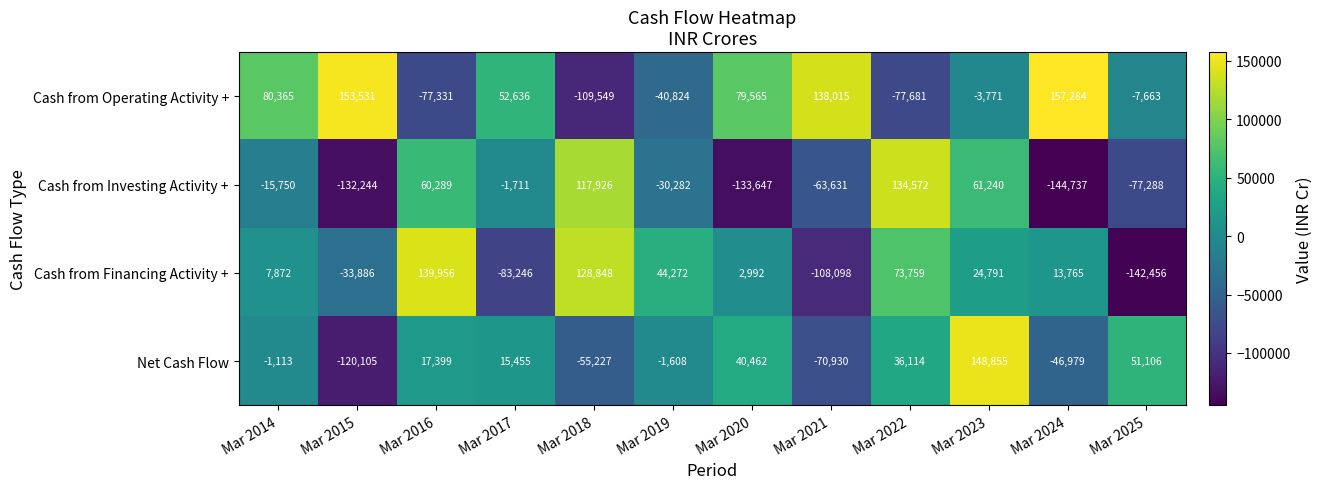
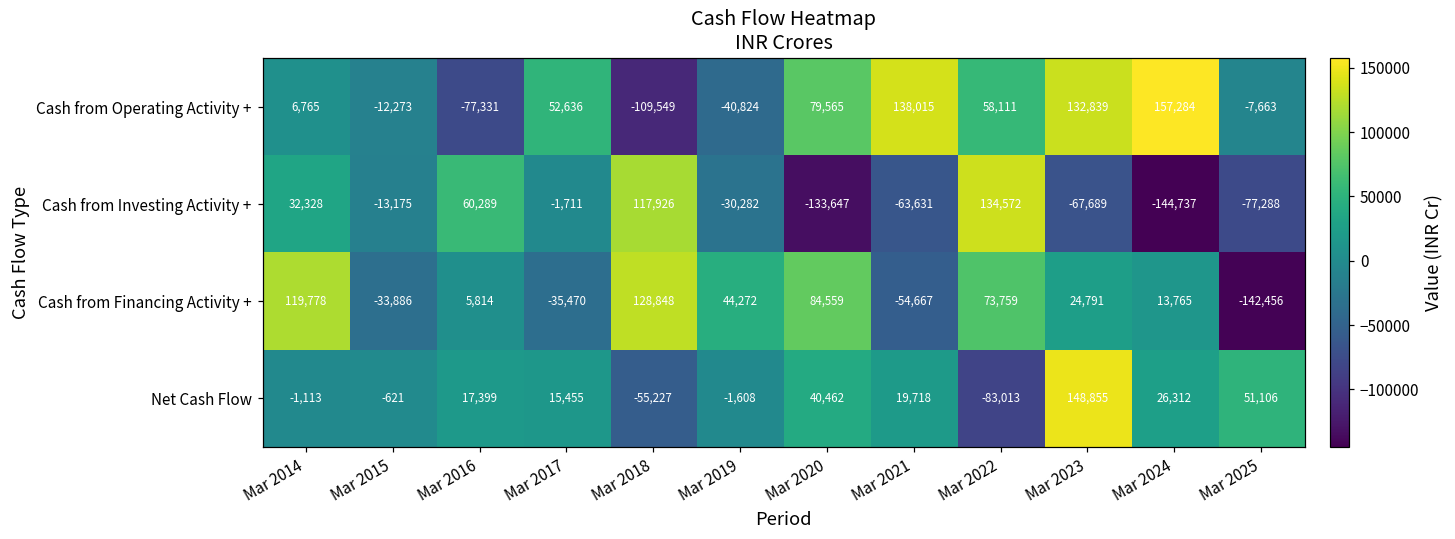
  {
    "Cash from Operating Activity +": {
-     "Mar 2014": "80,365",
-     "Mar 2015": "153,531",
+     "Mar 2014": "6,765",
+     "Mar 2015": "-12,273",
      "Mar 2016": "-77,331",
      "Mar 2017": "52,636",
      "Mar 2018": "-109,549",
      "Mar 2019": "-40,824",
      "Mar 2020": "79,565",
      "Mar 2021": "138,015",
-     "Mar 2022": "-77,681",
-     "Mar 2023": "-3,771",
+     "Mar 2022": "58,111",
+     "Mar 2023": "132,839",
      "Mar 2024": "157,284",
      "Mar 2025": "-7,663"
    },
    "Cash from Investing Activity +": {
-     "Mar 2014": "-15,750",
-     "Mar 2015": "-132,244",
+     "Mar 2014": "32,328",
+     "Mar 2015": "-13,175",
      "Mar 2016": "60,289",
      "Mar 2017": "-1,711",
      "Mar 2018": "117,926",
      "Mar 2019": "-30,282",
      "Mar 2020": "-133,647",
      "Mar 2021": "-63,631",
      "Mar 2022": "134,572",
-     "Mar 2023": "61,240",
+     "Mar 2023": "-67,689",
      "Mar 2024": "-144,737",
      "Mar 2025": "-77,288"
    },
    "Cash from Financing Activity +": {
-     "Mar 2014": "7,872",
+     "Mar 2014": "119,778",
      "Mar 2015": "-33,886",
-     "Mar 2016": "139,956",
-     "Mar 2017": "-83,246",
+     "Mar 2016": "5,814",
+     "Mar 2017": "-35,470",
      "Mar 2018": "128,848",
      "Mar 2019": "44,272",
-     "Mar 2020": "2,992",
-     "Mar 2021": "-108,098",
+     "Mar 2020": "84,559",
+     "Mar 2021": "-54,667",
      "Mar 2022": "73,759",
      "Mar 2023": "24,791",
      "Mar 2024": "13,765",
      "Mar 2025": "-142,456"
    },
    "Net Cash Flow": {
      "Mar 2014": "-1,113",
-     "Mar 2015": "-120,105",
+     "Mar 2015": "-621",
      "Mar 2016": "17,399",
      "Mar 2017": "15,455",
      "Mar 2018": "-55,227",
      "Mar 2019": "-1,608",
      "Mar 2020": "40,462",
-     "Mar 2021": "-70,930",
-     "Mar 2022": "36,114",
+     "Mar 2021": "19,718",
+     "Mar 2022": "-83,013",
      "Mar 2023": "148,855",
-     "Mar 2024": "-46,979",
+     "Mar 2024": "26,312",
      "Mar 2025": "51,106"
    }
  }
